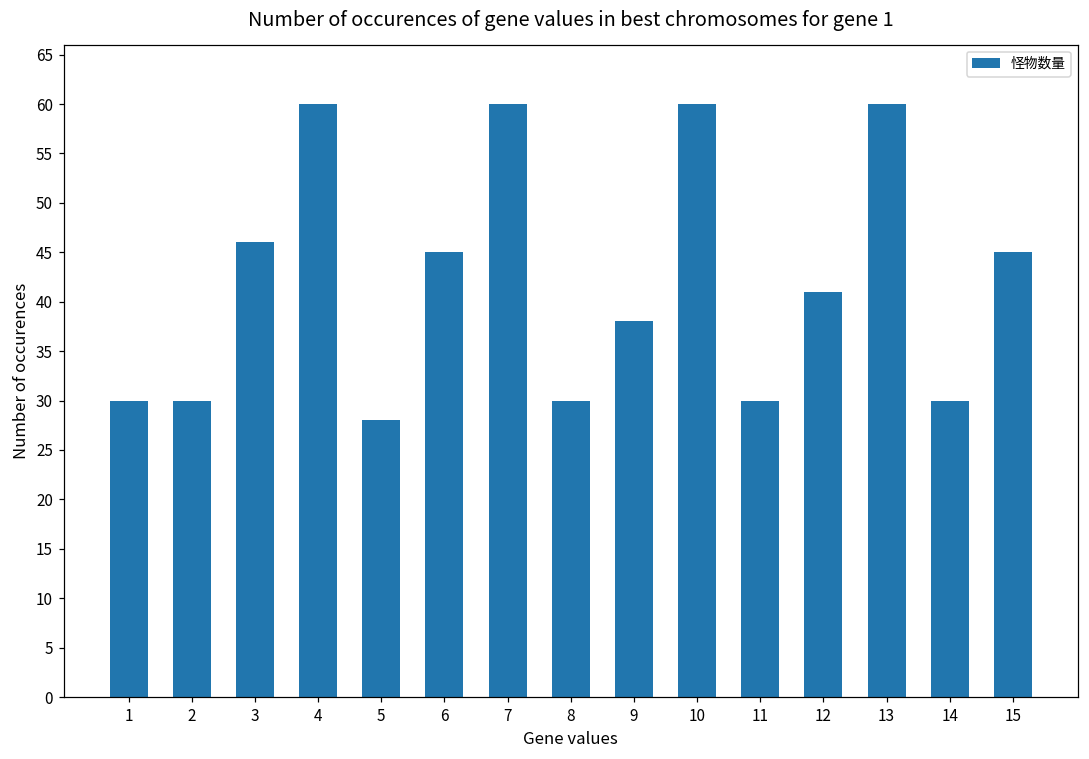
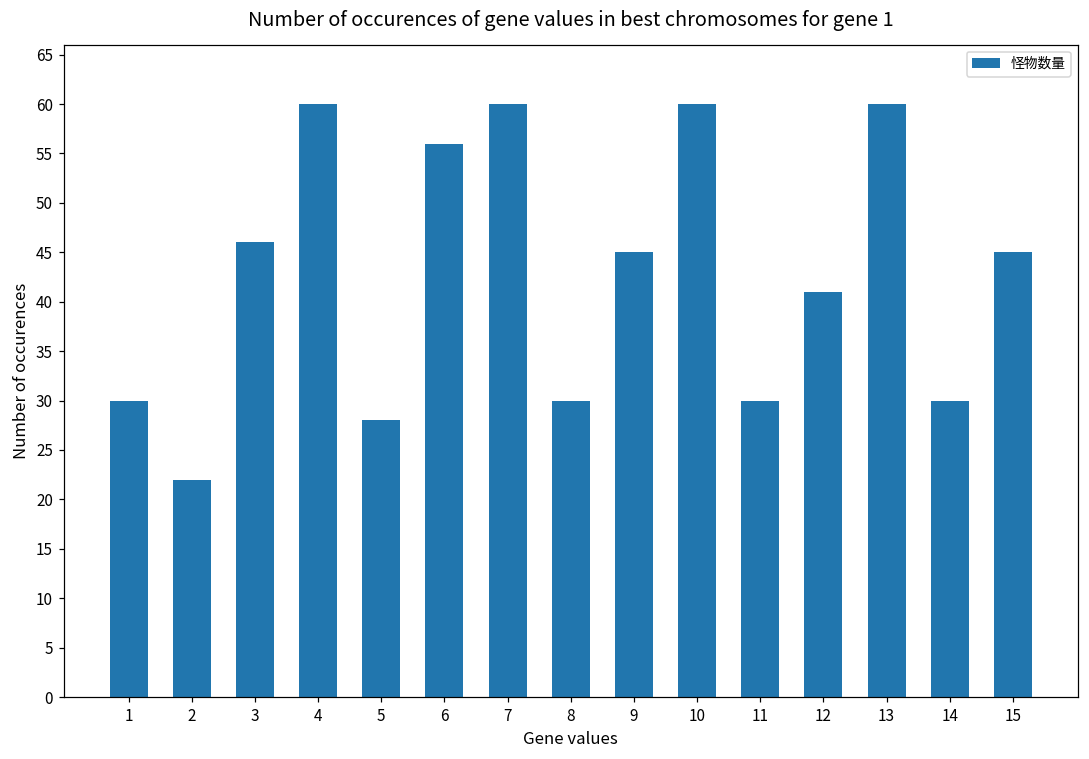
  {
    "1": 30,
-   "2": 30,
+   "2": 22,
    "3": 46,
    "4": 60,
    "5": 28,
-   "6": 45,
+   "6": 56,
    "7": 60,
    "8": 30,
-   "9": 38,
+   "9": 45,
    "10": 60,
    "11": 30,
    "12": 41,
    "13": 60,
    "14": 30,
    "15": 45
  }
